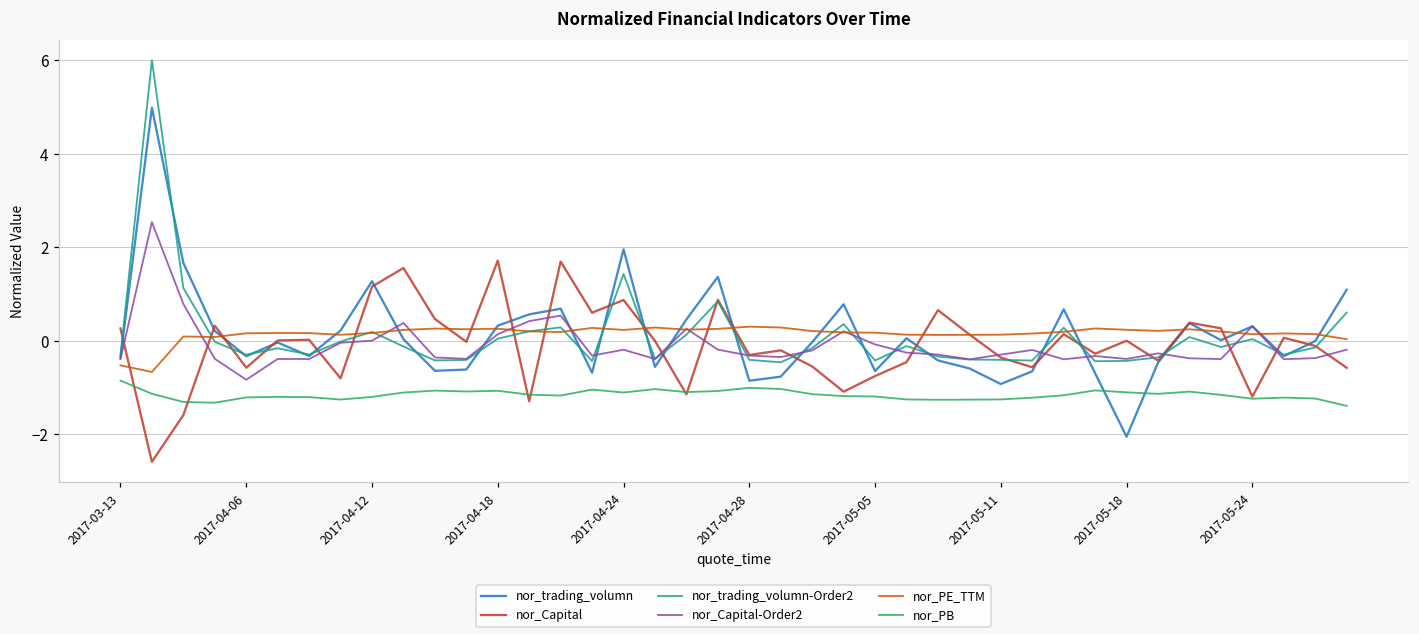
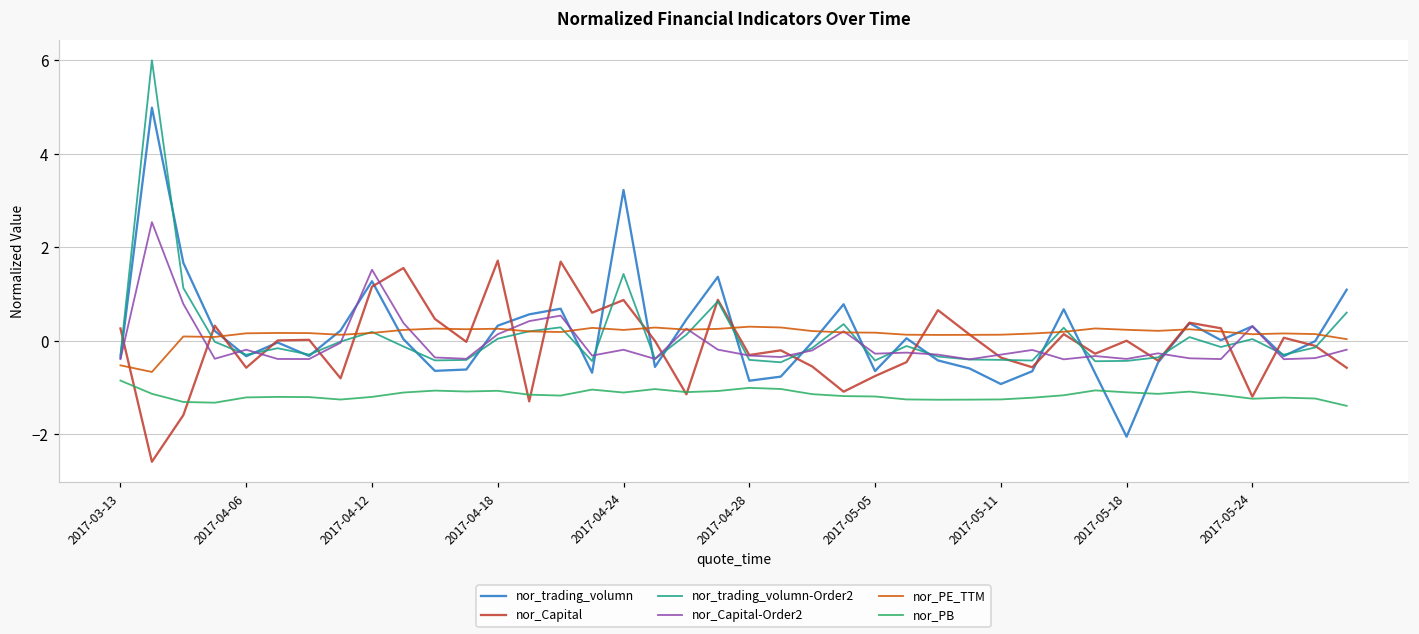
  {
    "nor_trading_volumn": {
      "2017-04-12": 1.3,
      "2017-04-18": 0.3,
-     "2017-04-24": 2.0,
+     "2017-04-24": 3.2,
      "2017-04-28": -0.9,
      "2017-05-05": -0.7,
      "2017-05-11": -0.9,
      "2017-05-18": -2.1
    },
    "nor_Capital-Order2": {
-     "2017-04-06": -0.8,
-     "2017-04-12": 0.0,
+     "2017-04-06": -0.2,
+     "2017-04-12": 1.5,
      "2017-04-18": 0.1,
      "2017-04-24": -0.2,
-     "2017-05-05": -0.1,
+     "2017-05-05": -0.3,
      "2017-05-11": -0.3
    }
  }
